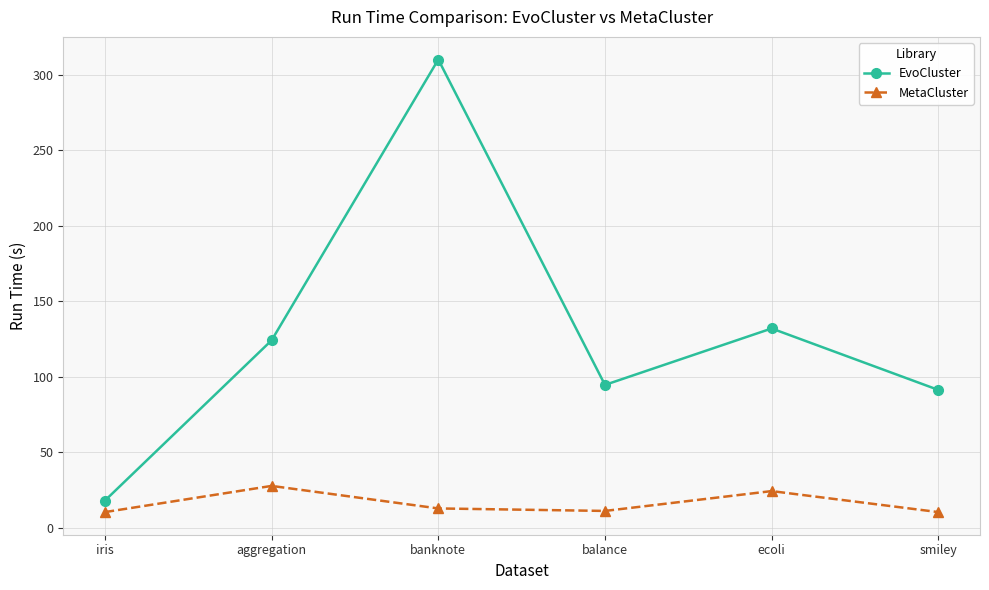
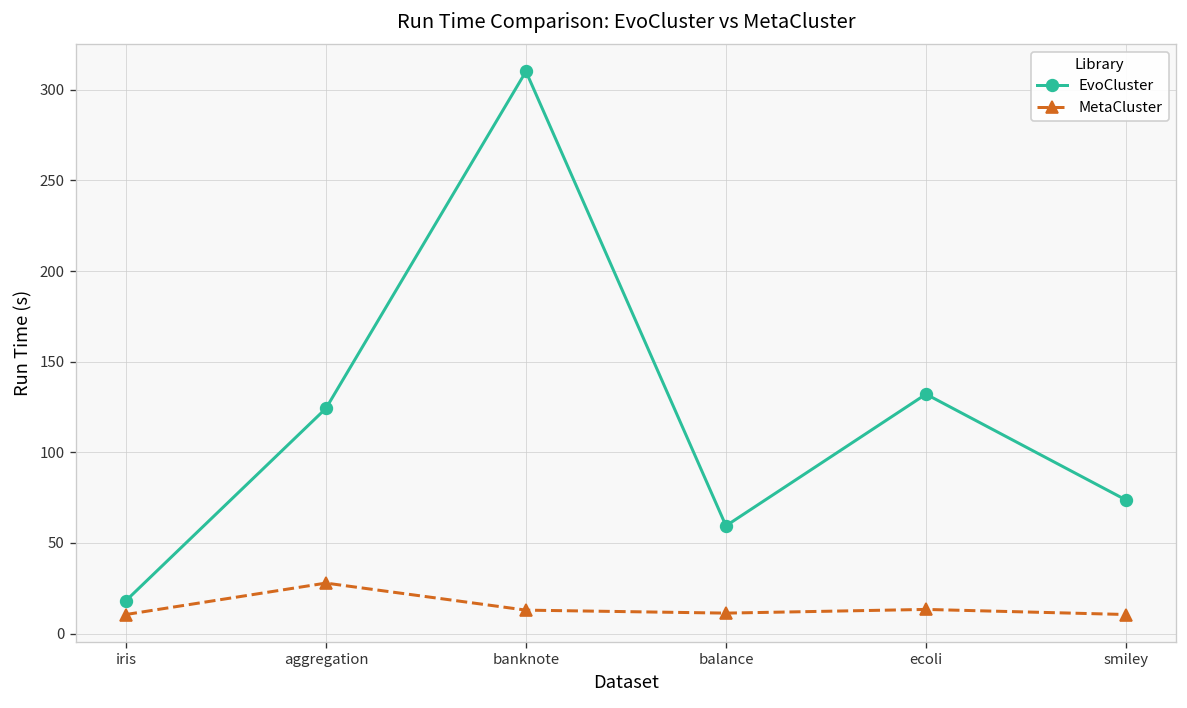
  {
    "EvoCluster": {
      "iris": 18,
      "aggregation": 124,
      "banknote": 310,
-     "balance": 95,
+     "balance": 59,
      "ecoli": 132,
-     "smiley": 91
+     "smiley": 74
    },
    "MetaCluster": {
      "iris": 11,
      "aggregation": 28,
      "banknote": 13,
      "balance": 11,
-     "ecoli": 24,
+     "ecoli": 13,
      "smiley": 10
    }
  }
